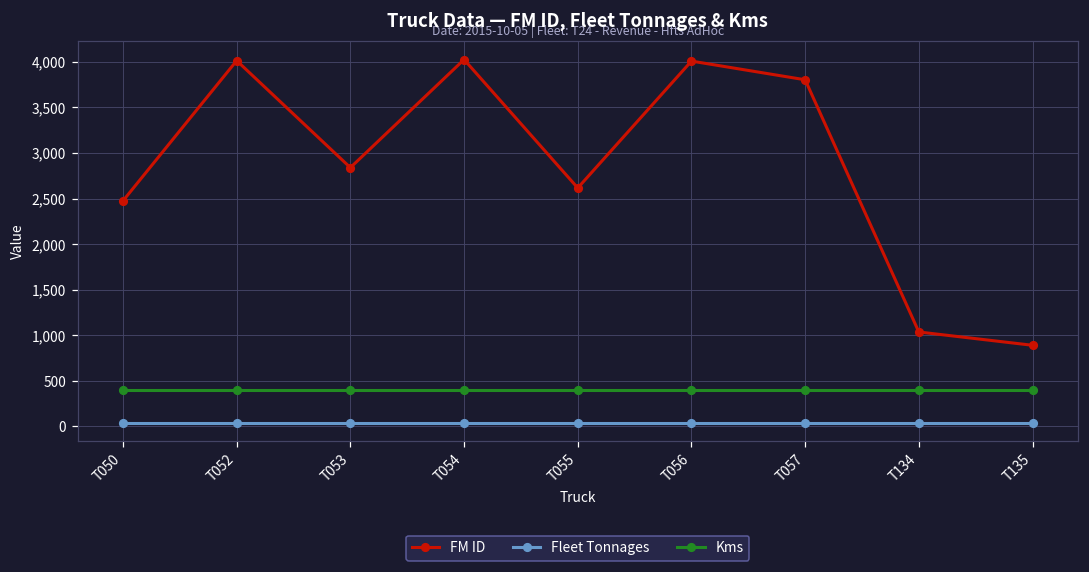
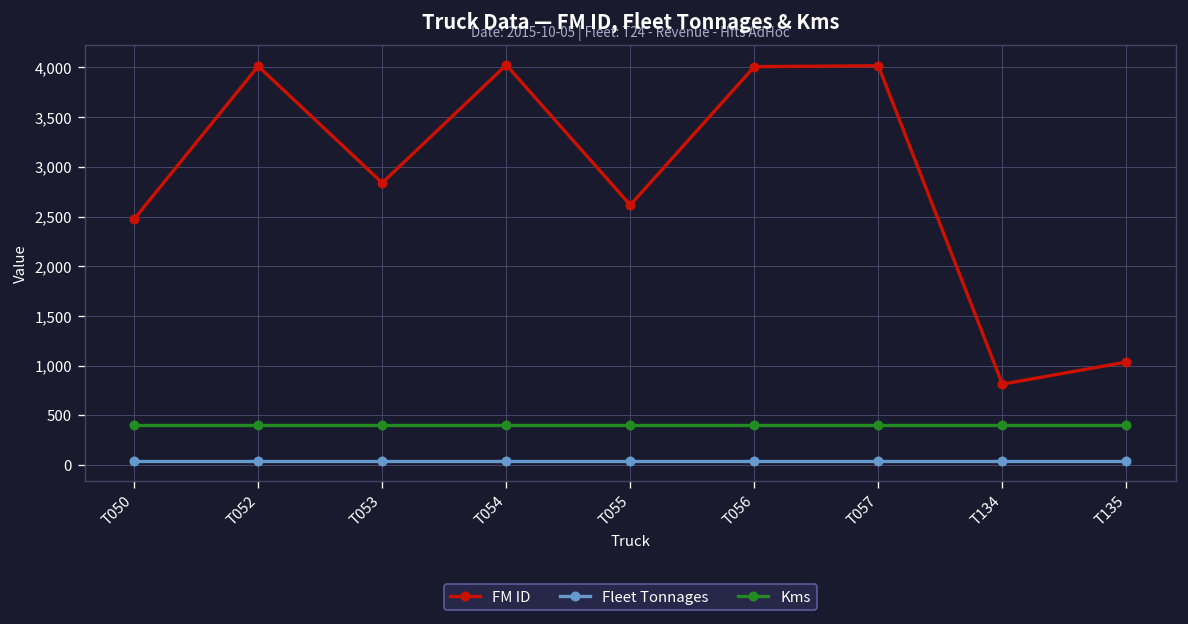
  {
    "FM ID": {
      "T050": "2,500",
      "T052": "4,000",
      "T053": "2,800",
      "T055": "2,600",
      "T056": "4,000",
-     "T057": "3,800",
-     "T134": "1,000",
-     "T135": "900"
+     "T057": "4,000",
+     "T134": "800",
+     "T135": "1,000"
    },
    "Fleet Tonnages": {
      "T050": "0",
      "T052": "0",
      "T053": "0",
      "T054": "0",
      "T055": "0",
      "T056": "0",
      "T057": "0",
      "T134": "0",
      "T135": "0"
    },
    "Kms": {
      "T050": "400",
      "T052": "400",
      "T053": "400",
      "T054": "400",
      "T055": "400",
      "T056": "400",
      "T057": "400",
      "T134": "400",
      "T135": "400"
    }
  }
